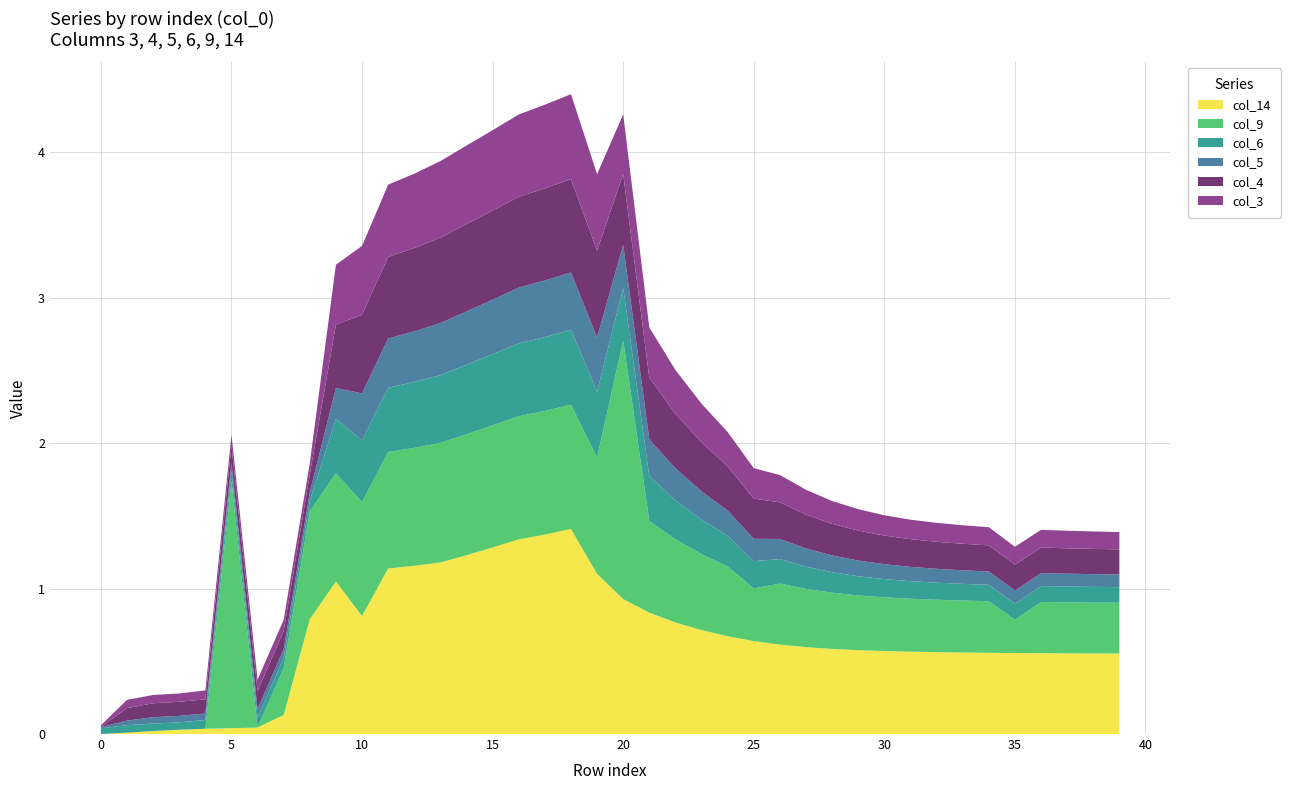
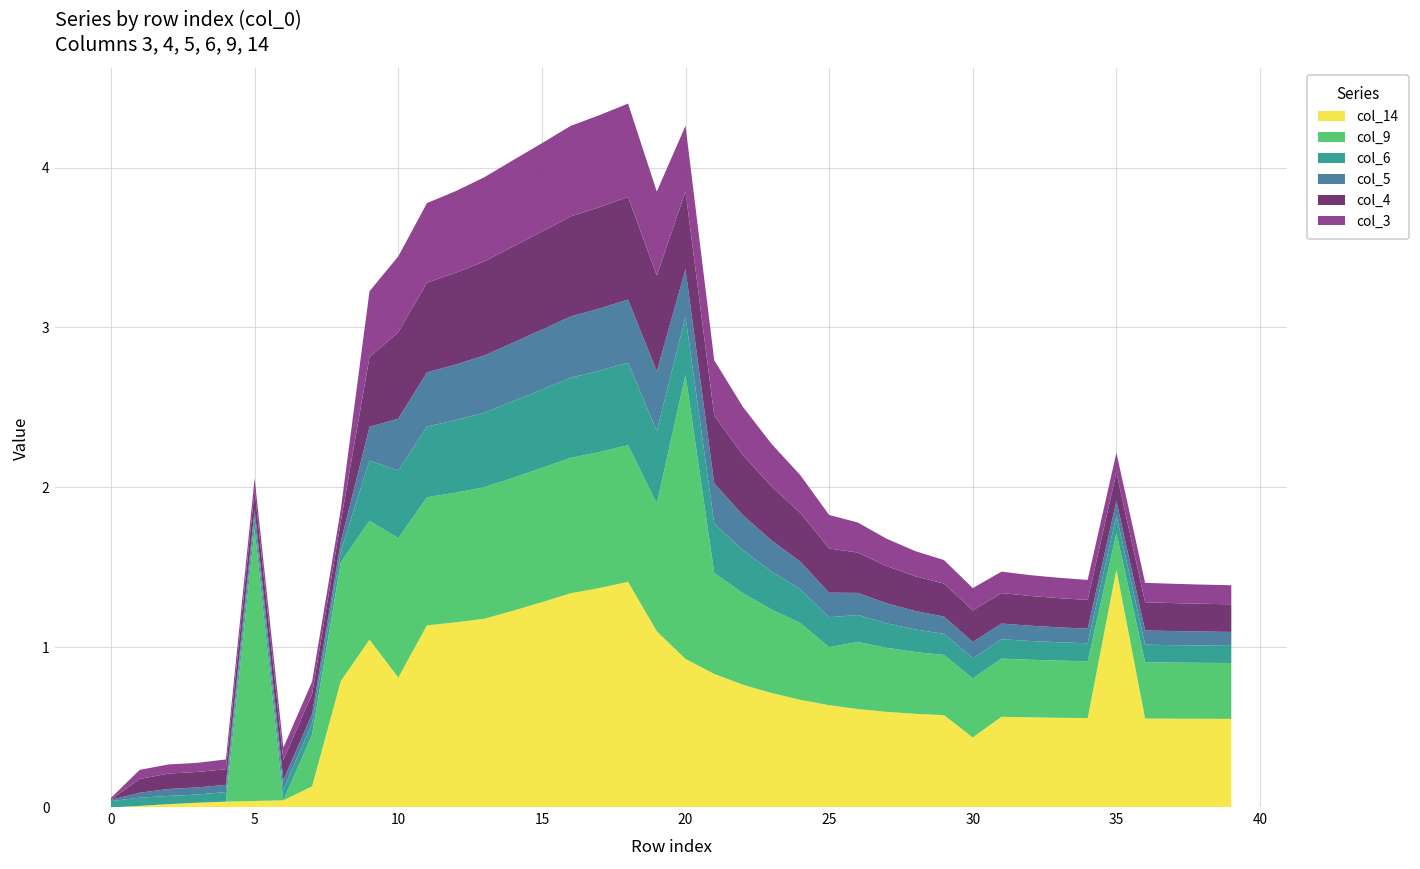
  {
    "col_14": {
      "5": 0.04,
      "10": 0.81,
      "15": 1.28,
      "20": 0.93,
      "25": 0.64,
-     "30": 0.57,
-     "35": 0.56
+     "30": 0.44,
+     "35": 1.49
    },
    "col_9": {
      "5": 1.70,
-     "10": 0.78,
+     "10": 0.87,
      "15": 0.84,
      "20": 1.78,
      "25": 0.36,
      "30": 0.37,
      "35": 0.23
    }
  }
